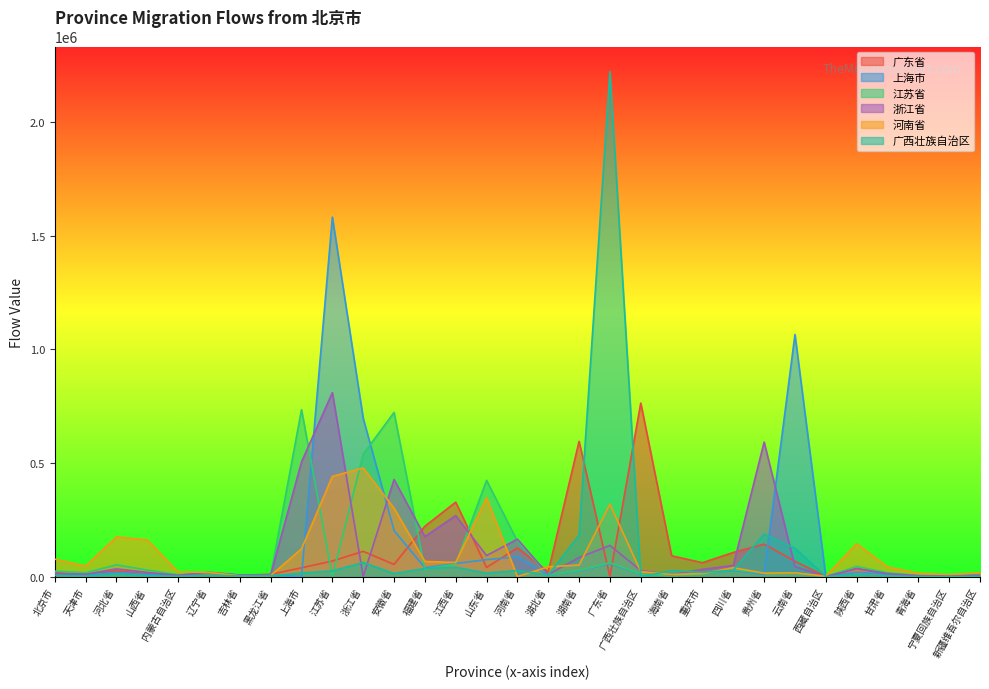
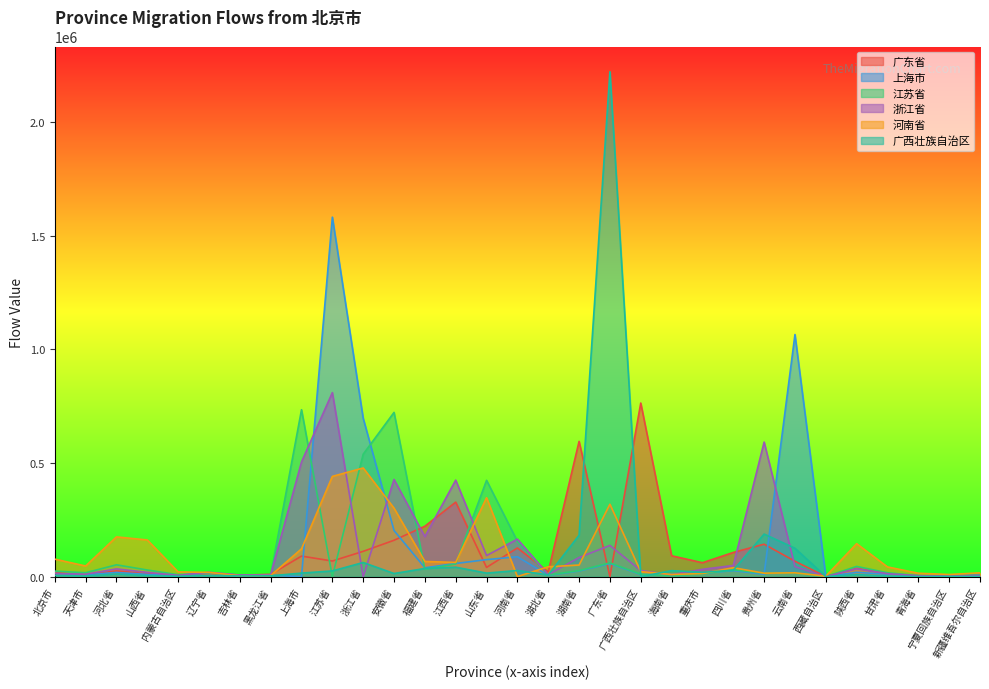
  {
    "广东省": {
-     "上海市": 40000,
+     "上海市": 90000,
      "江苏省": 70000,
      "浙江省": 110000,
-     "安徽省": 50000,
+     "安徽省": 160000,
      "福建省": 220000,
      "江西省": 330000,
      "山东省": 40000,
      "河南省": 130000,
      "湖北省": 20000,
      "湖南省": 590000,
      "广东省": 0,
      "广西壮族自治区": 760000,
      "海南省": 90000,
      "重庆市": 60000,
      "四川省": 110000,
      "贵州省": 140000,
      "云南省": 70000
    },
    "上海市": {
      "上海市": 0,
      "江苏省": 1580000,
      "浙江省": 700000,
      "安徽省": 200000,
      "山东省": 70000,
      "河南省": 90000,
      "云南省": 1060000
    },
    "浙江省": {
      "上海市": 500000,
      "江苏省": 810000,
      "浙江省": 0,
      "安徽省": 430000,
      "福建省": 180000,
-     "江西省": 270000,
+     "江西省": 420000,
      "山东省": 90000,
      "湖南省": 80000,
      "广东省": 140000,
      "重庆市": 30000,
      "贵州省": 590000,
      "云南省": 40000
    },
    "河南省": {
      "北京市": 80000,
      "天津市": 50000,
      "河北省": 170000,
      "山西省": 160000,
      "内蒙古自治区": 20000,
      "上海市": 120000,
      "江苏省": 440000,
      "浙江省": 480000,
      "安徽省": 300000,
      "福建省": 70000,
      "山东省": 350000,
      "河南省": 0,
      "湖北省": 40000,
      "湖南省": 50000,
      "广东省": 320000,
      "陕西省": 140000,
      "甘肃省": 40000
    }
  }
